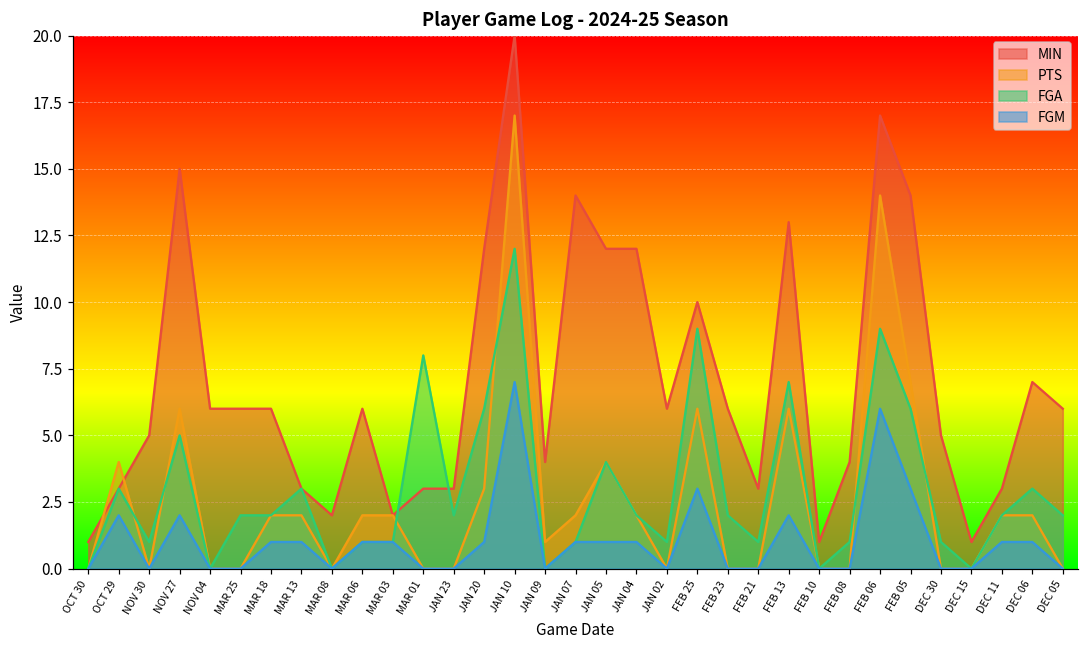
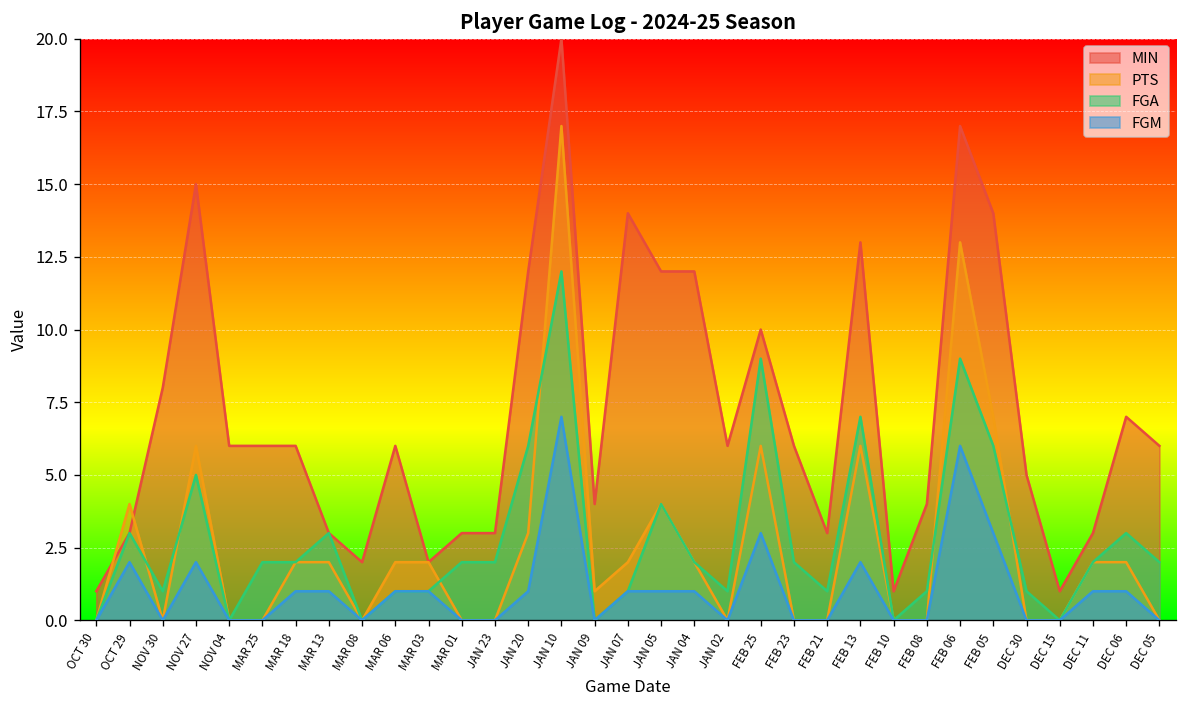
  {
    "MIN": {
      "OCT 30": 1,
-     "NOV 30": 5,
+     "NOV 30": 8,
      "NOV 27": 15,
      "NOV 04": 6,
      "MAR 25": 6,
      "MAR 18": 6,
      "MAR 08": 2,
      "MAR 06": 6,
      "MAR 01": 3,
      "JAN 23": 3,
      "JAN 20": 12,
      "JAN 10": 20,
      "JAN 09": 4,
      "JAN 07": 14,
      "JAN 05": 12,
      "JAN 04": 12,
      "JAN 02": 6,
      "FEB 25": 10,
      "FEB 23": 6,
      "FEB 21": 3,
      "FEB 13": 13,
      "FEB 10": 1,
      "FEB 08": 4,
      "FEB 06": 17,
      "FEB 05": 14,
      "DEC 30": 5,
      "DEC 15": 1,
      "DEC 11": 3,
      "DEC 06": 7,
      "DEC 05": 6
    },
    "PTS": {
      "OCT 29": 4,
      "NOV 27": 6,
      "MAR 13": 2,
      "MAR 06": 2,
      "JAN 20": 3,
      "JAN 10": 17,
      "JAN 09": 1,
      "JAN 07": 2,
      "FEB 25": 6,
      "FEB 13": 6,
-     "FEB 06": 14,
+     "FEB 06": 13,
      "FEB 05": 7,
      "DEC 06": 2
    },
    "FGA": {
      "NOV 30": 1,
      "NOV 27": 5,
      "MAR 25": 2,
-     "MAR 01": 8,
+     "MAR 01": 2,
      "JAN 23": 2,
      "JAN 20": 6,
      "JAN 10": 12,
      "JAN 02": 1,
      "FEB 25": 9,
      "FEB 23": 2,
      "FEB 21": 1,
      "FEB 13": 7,
      "FEB 08": 1,
      "FEB 06": 9,
      "FEB 05": 6,
      "DEC 30": 1,
      "DEC 06": 3,
      "DEC 05": 2
    },
    "FGM": {
      "OCT 29": 2,
      "NOV 27": 2,
      "MAR 18": 1,
      "MAR 13": 1,
      "JAN 20": 1,
      "JAN 10": 7,
      "JAN 05": 1,
      "JAN 04": 1,
      "FEB 25": 3,
      "FEB 13": 2,
      "FEB 06": 6,
      "FEB 05": 3,
      "DEC 11": 1,
      "DEC 06": 1
    }
  }
